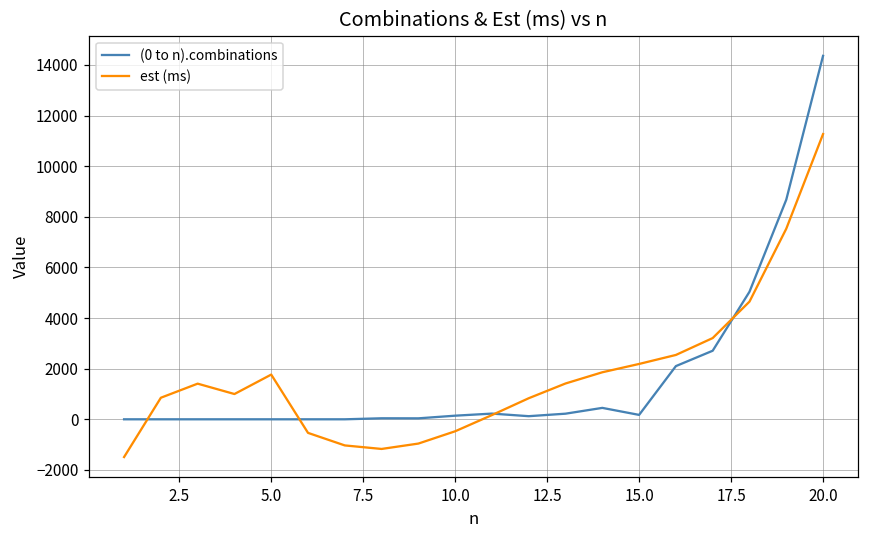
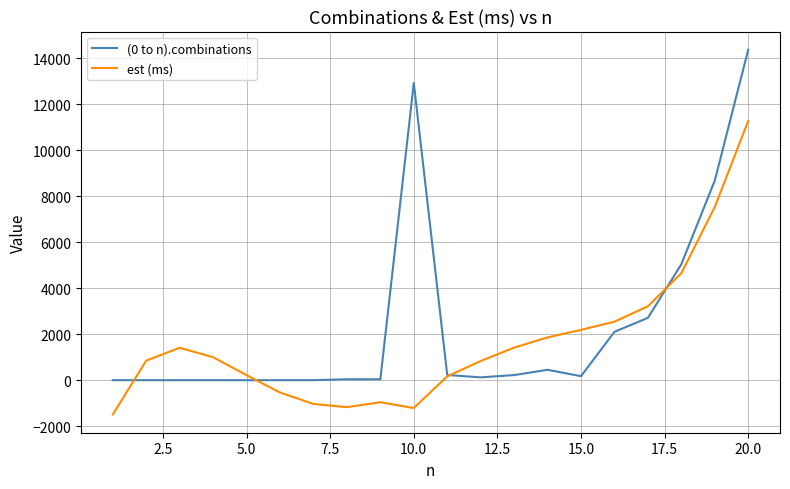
  {
    "(0 to n).combinations": {
      "5.0": 0,
-     "10.0": 100,
+     "10.0": 12900,
      "15.0": 200,
      "20.0": 14400
    },
    "est (ms)": {
-     "5.0": 1800,
-     "10.0": -500,
+     "5.0": 200,
+     "10.0": -1200,
      "15.0": 2200,
      "20.0": 11300
    }
  }
